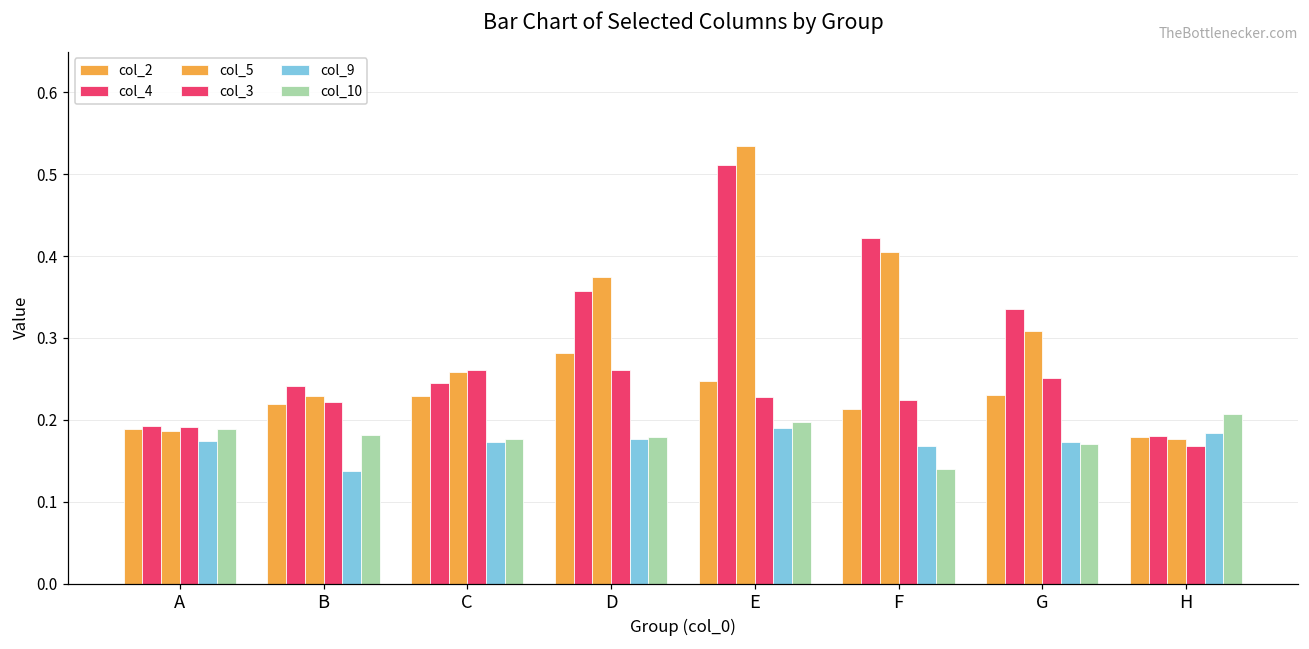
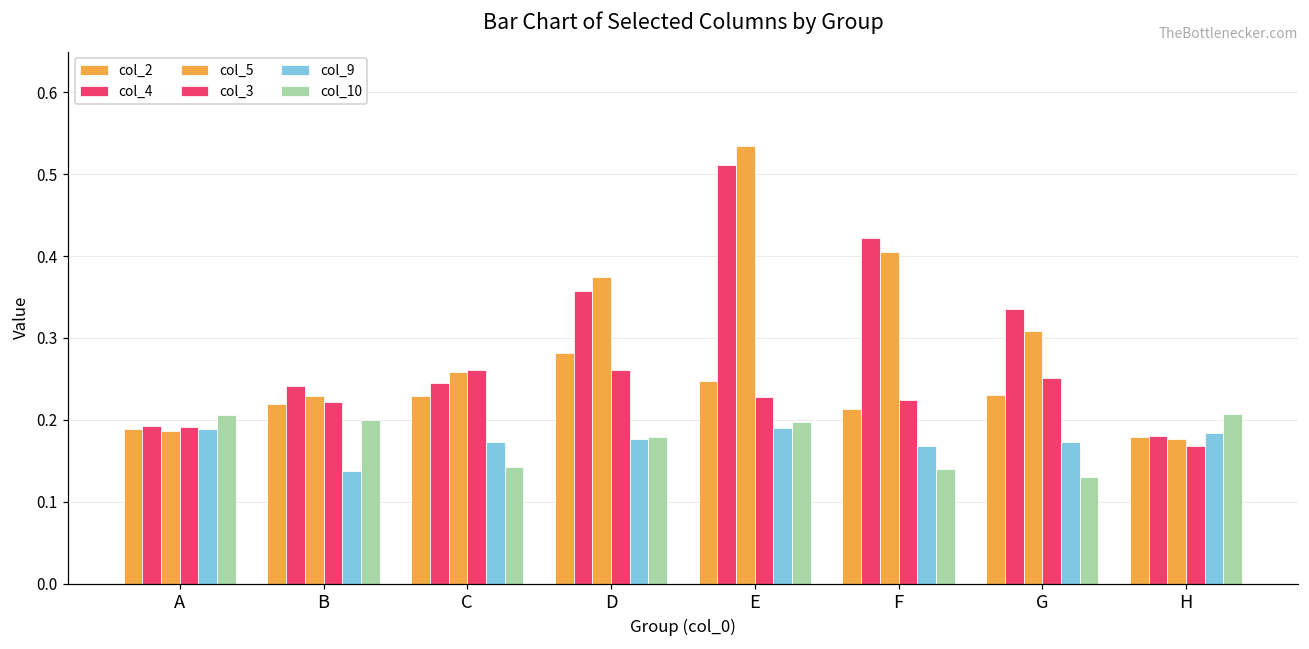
  {
    "col_9": {
-     "A": 0.17,
+     "A": 0.19,
      "B": 0.14,
      "C": 0.17,
      "D": 0.18,
      "E": 0.19,
      "F": 0.17,
      "G": 0.17,
      "H": 0.18
    },
    "col_10": {
-     "A": 0.19,
-     "B": 0.18,
-     "C": 0.18,
+     "A": 0.21,
+     "B": 0.20,
+     "C": 0.14,
      "D": 0.18,
      "E": 0.20,
      "F": 0.14,
-     "G": 0.17,
+     "G": 0.13,
      "H": 0.21
    }
  }
